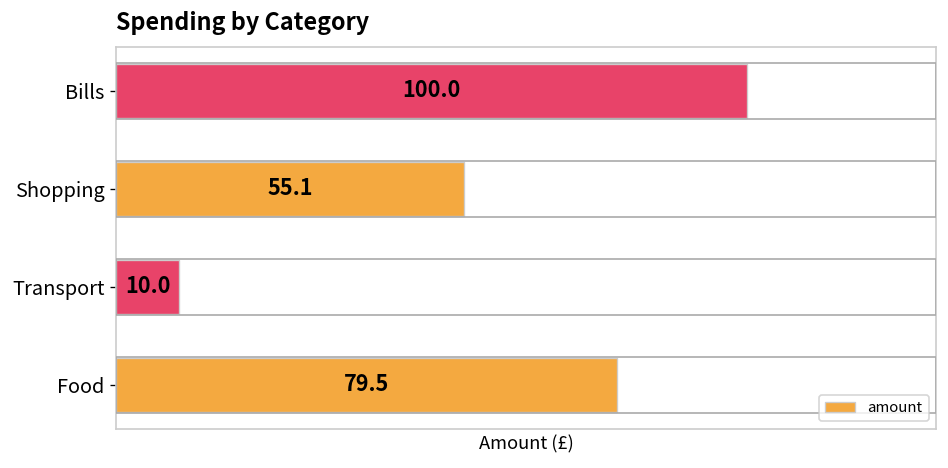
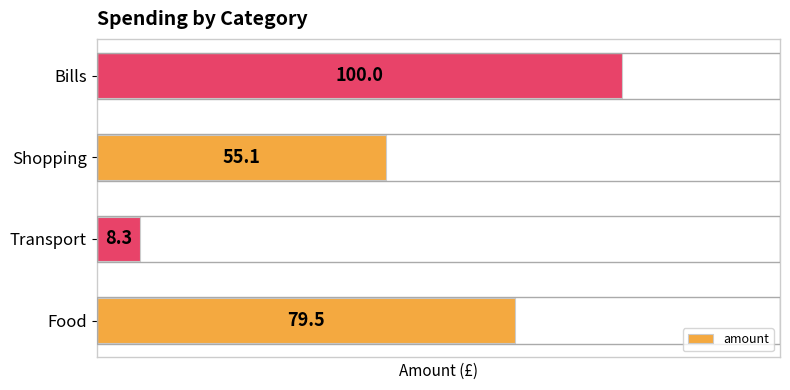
  {
    "Bills": 100.0,
    "Shopping": 55.1,
-   "Transport": 10.0,
+   "Transport": 8.3,
    "Food": 79.5
  }
